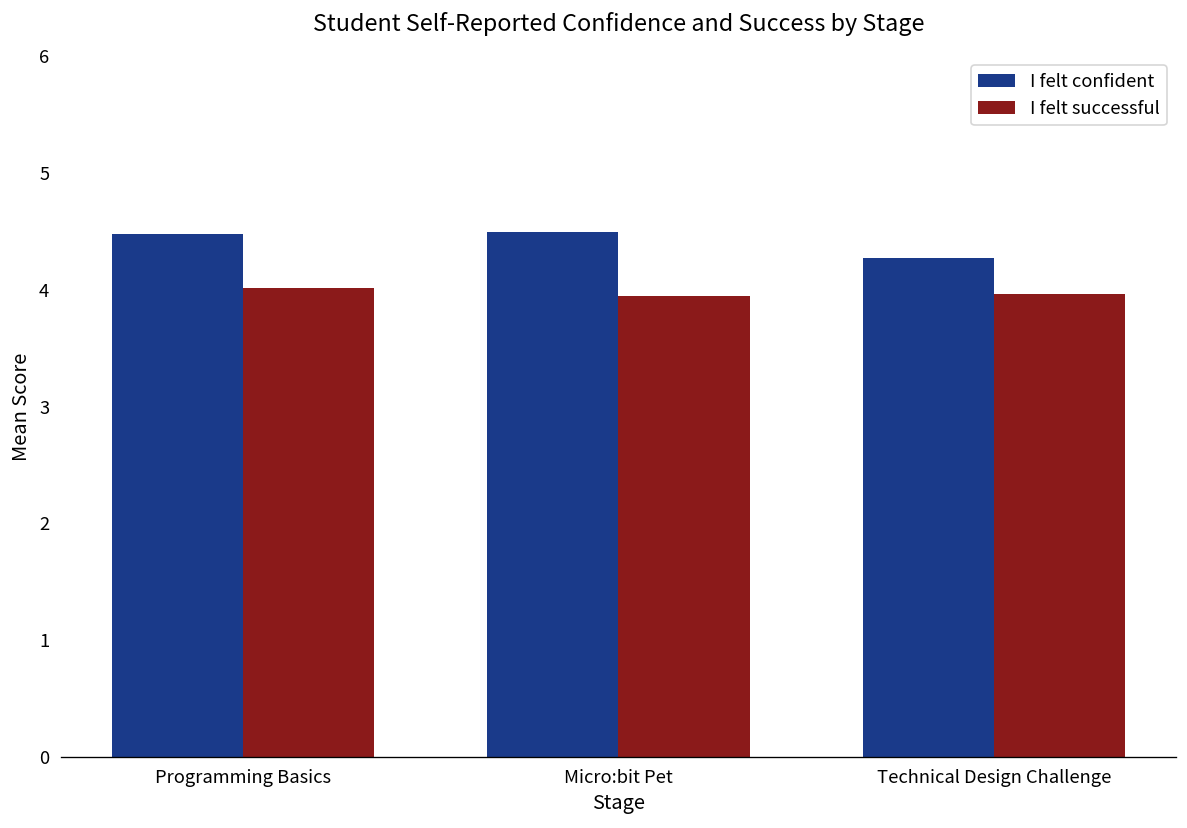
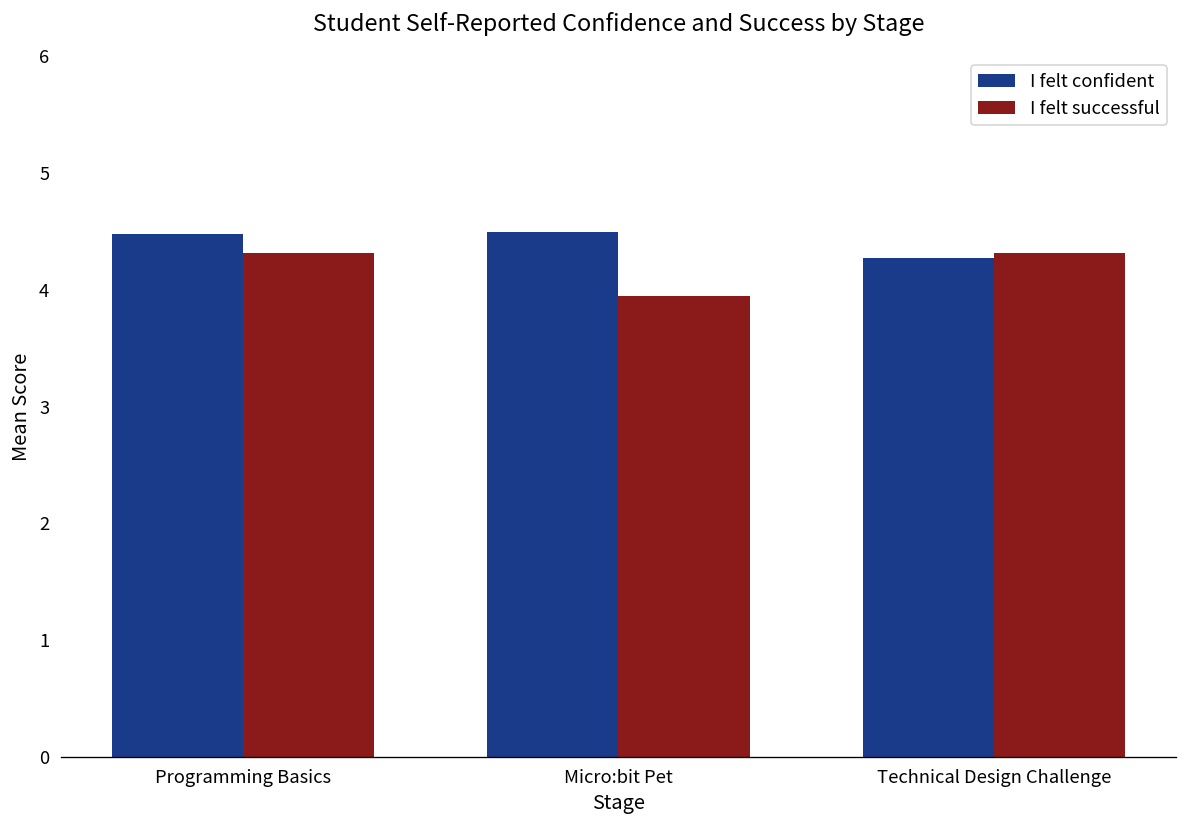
  {
    "I felt confident": {
      "Programming Basics": 4.5,
      "Micro:bit Pet": 4.5,
      "Technical Design Challenge": 4.3
    },
    "I felt successful": {
-     "Programming Basics": 4.0,
+     "Programming Basics": 4.3,
      "Micro:bit Pet": 3.9,
-     "Technical Design Challenge": 4.0
+     "Technical Design Challenge": 4.3
    }
  }
